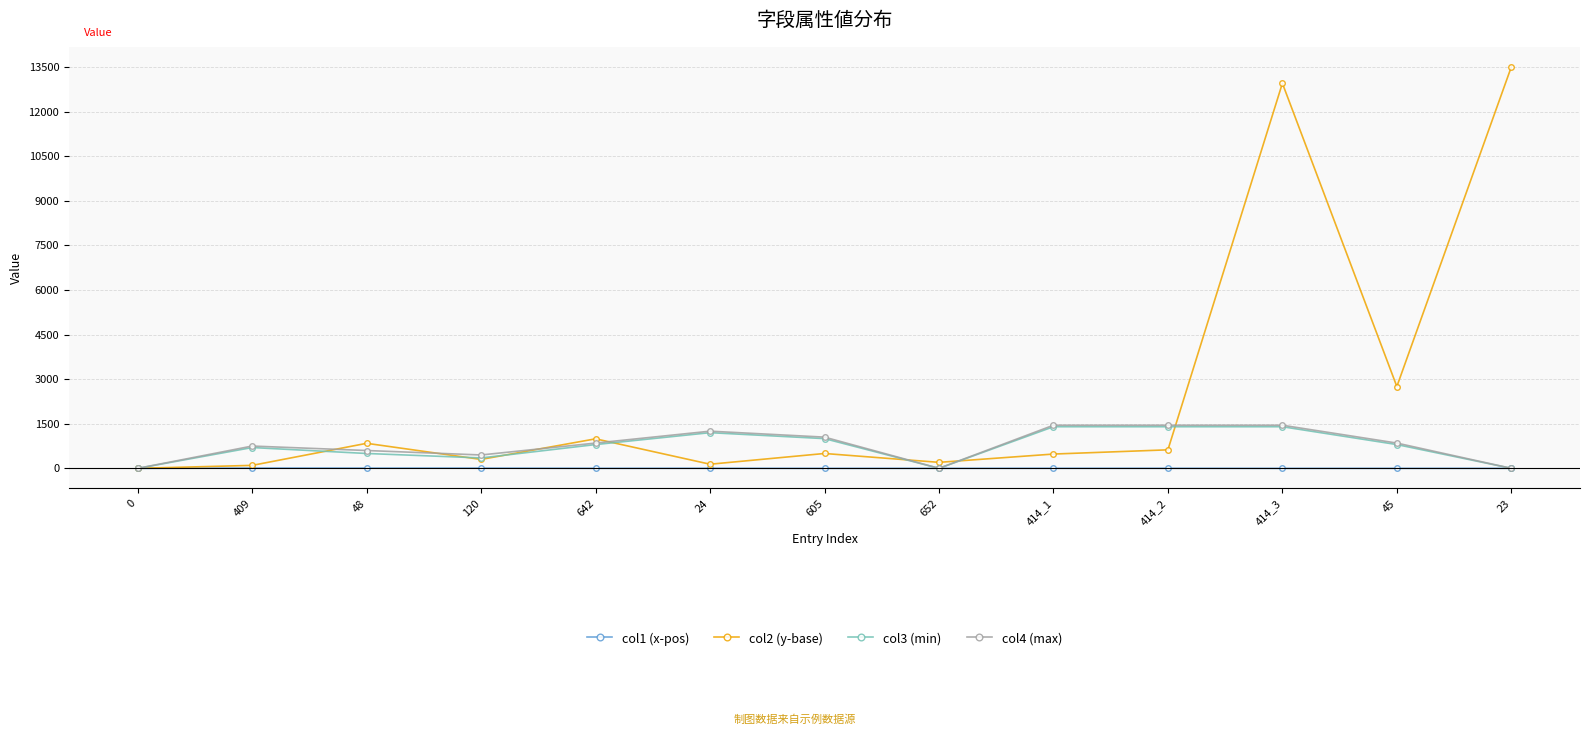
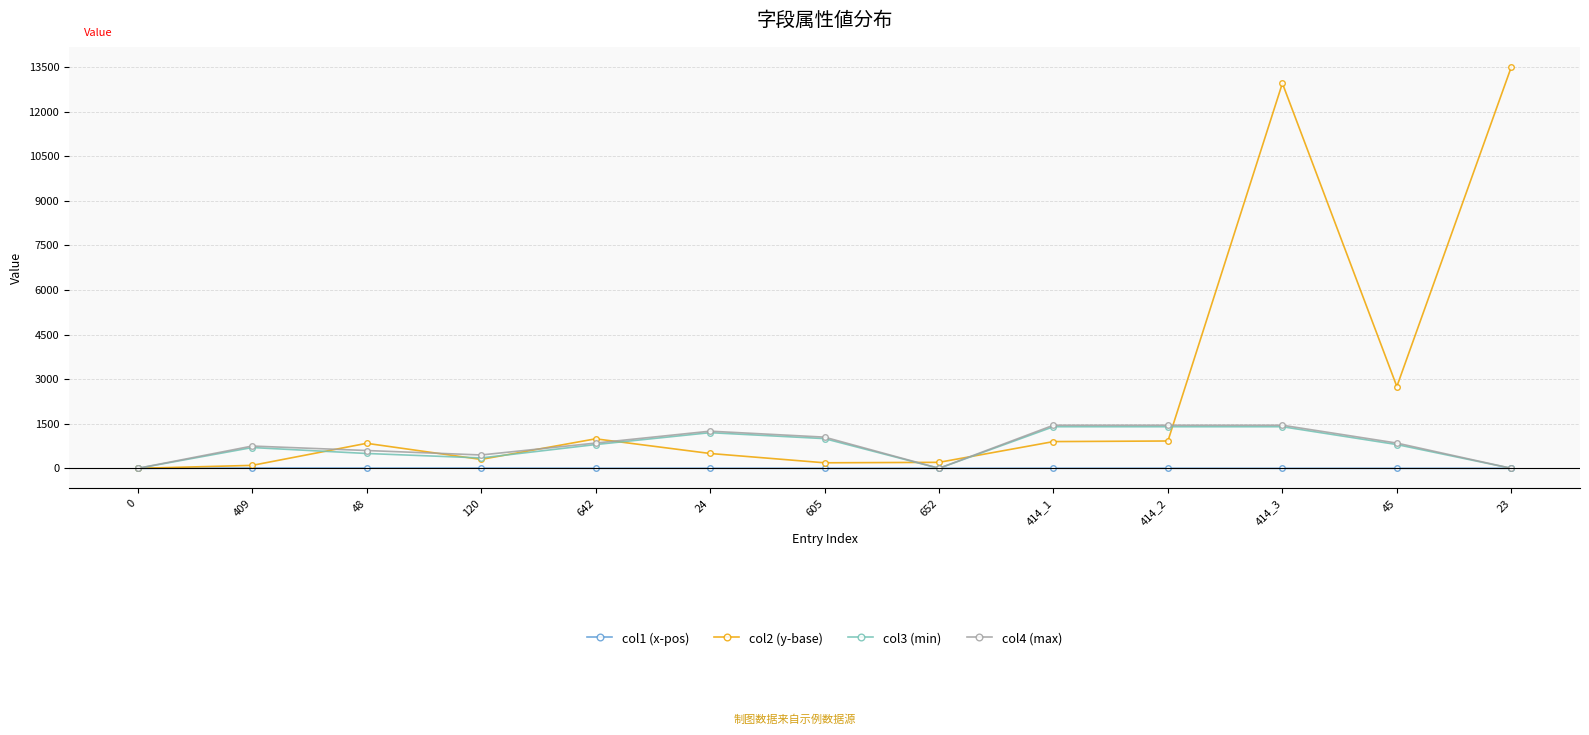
  {
    "col2 (y-base)": {
      "409": 100,
      "48": 800,
      "642": 1000,
-     "24": 100,
-     "605": 500,
+     "24": 500,
+     "605": 200,
      "652": 200,
-     "414_1": 500,
-     "414_2": 600,
+     "414_1": 900,
+     "414_2": 900,
      "414_3": 12900,
      "45": 2800,
      "23": 13500
    },
    "col4 (max)": {
      "48": 600,
      "120": 500
    }
  }
